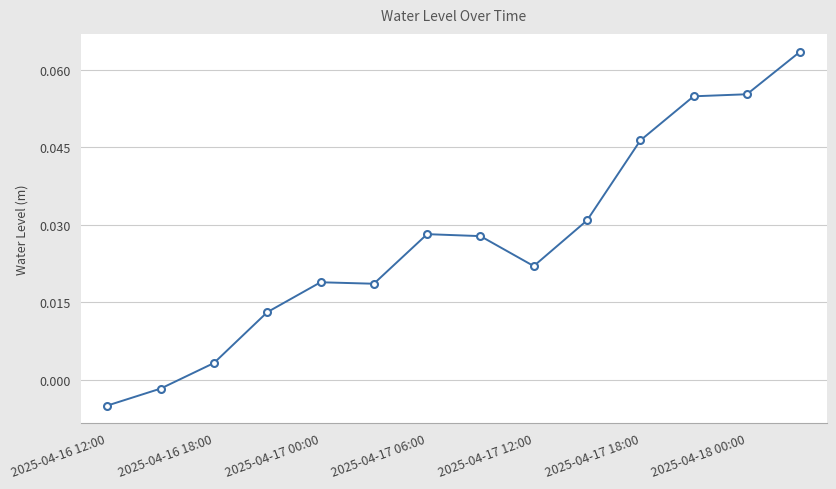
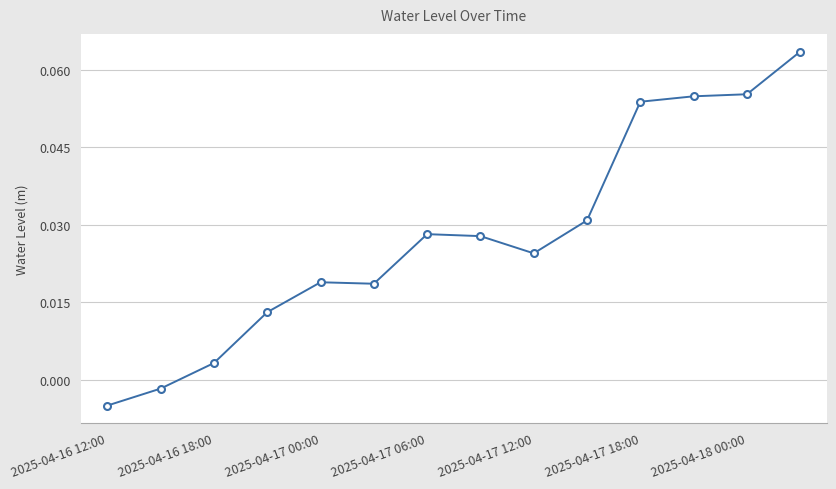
  {
    "2025-04-16 12:00": -0.005,
    "2025-04-16 18:00": 0.003,
    "2025-04-17 00:00": 0.019,
    "2025-04-17 06:00": 0.028,
-   "2025-04-17 12:00": 0.022,
-   "2025-04-17 18:00": 0.046,
+   "2025-04-17 12:00": 0.024,
+   "2025-04-17 18:00": 0.054,
    "2025-04-18 00:00": 0.055
  }
